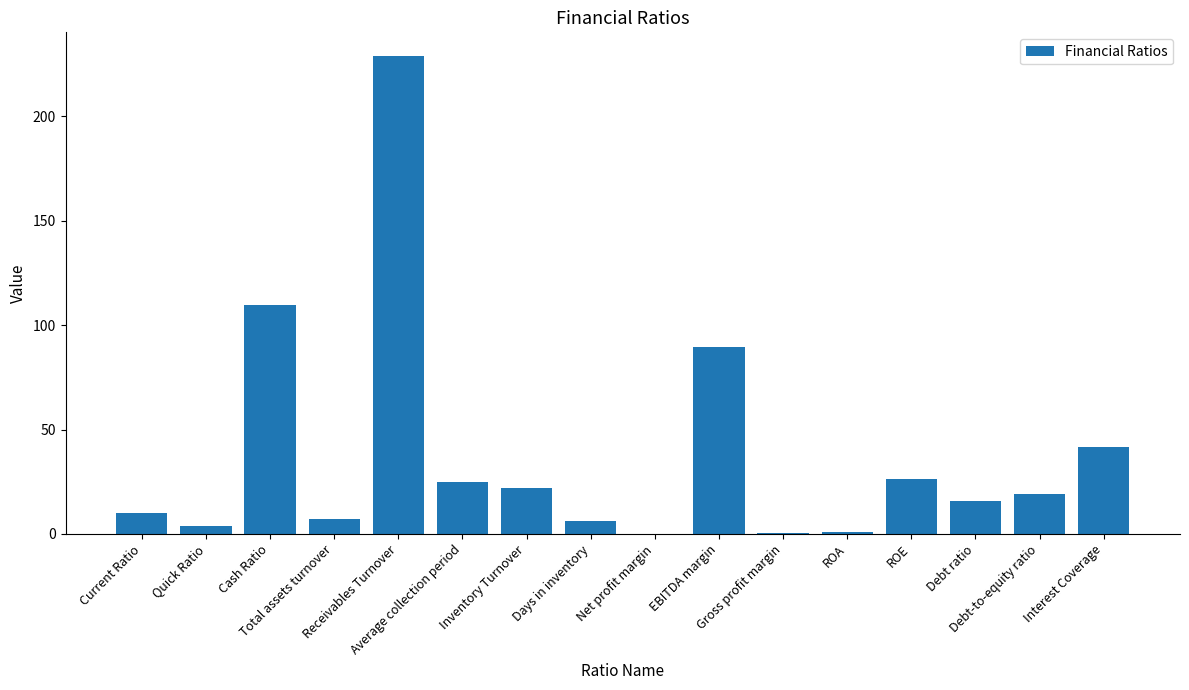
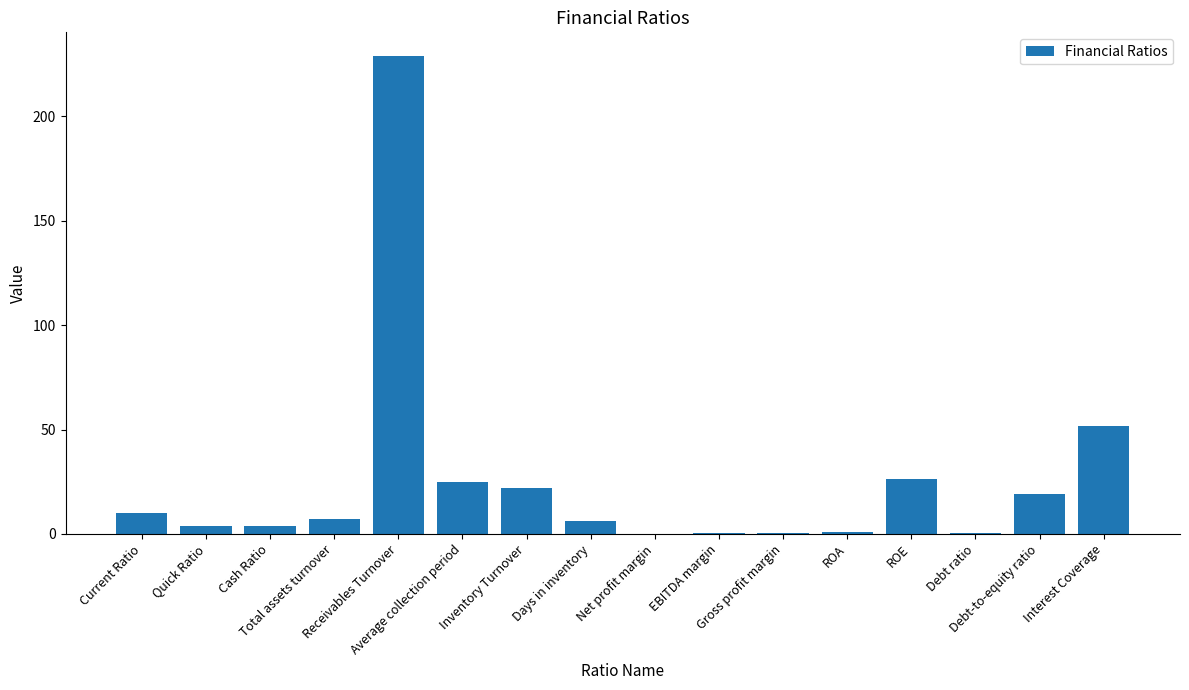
  {
    "Current Ratio": 10,
    "Quick Ratio": 4,
-   "Cash Ratio": 110,
+   "Cash Ratio": 4,
    "Total assets turnover": 7,
    "Receivables Turnover": 229,
    "Average collection period": 25,
    "Inventory Turnover": 22,
    "Days in inventory": 6,
-   "EBITDA margin": 89,
+   "EBITDA margin": 0,
    "ROE": 26,
-   "Debt ratio": 16,
+   "Debt ratio": 0,
    "Debt-to-equity ratio": 19,
-   "Interest Coverage": 42
+   "Interest Coverage": 52
  }
